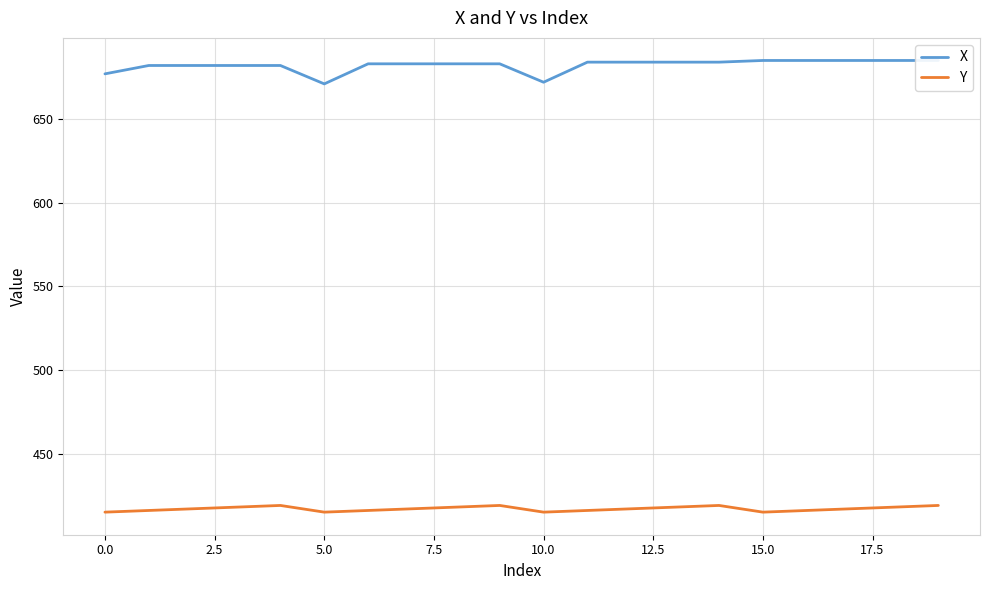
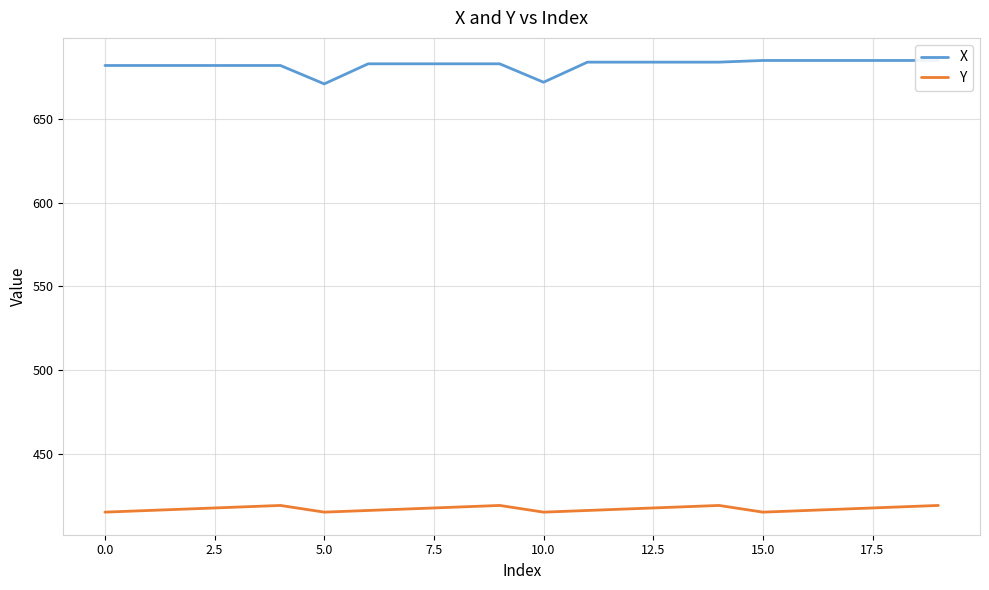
  {
    "X": {
-     "0.0": 677,
+     "0.0": 682,
      "5.0": 671,
      "10.0": 672,
      "15.0": 685
    },
    "Y": {
      "0.0": 415,
      "5.0": 415,
      "10.0": 415,
      "15.0": 415
    }
  }
